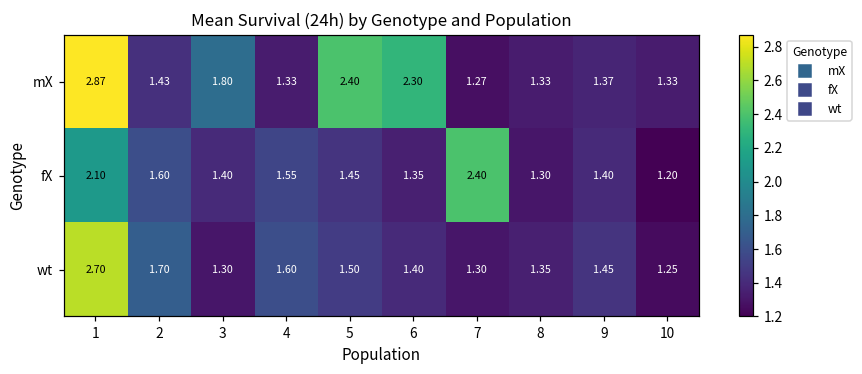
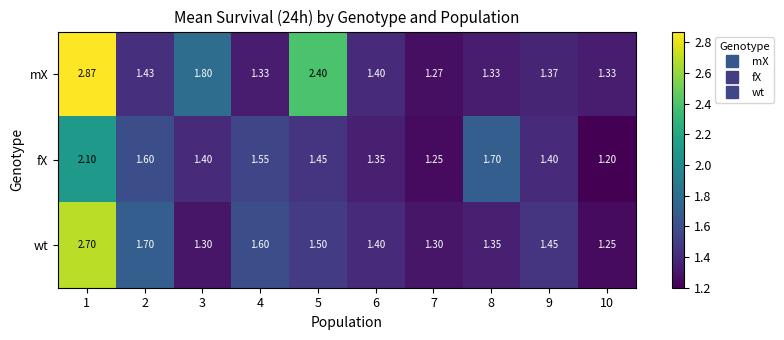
  {
    "mX": {
      "1": 2.87,
      "2": 1.43,
      "3": 1.80,
      "4": 1.33,
      "5": 2.40,
-     "6": 2.30,
+     "6": 1.40,
      "7": 1.27,
      "8": 1.33,
      "9": 1.37,
      "10": 1.33
    },
    "fX": {
      "1": 2.10,
      "2": 1.60,
      "3": 1.40,
      "4": 1.55,
      "5": 1.45,
      "6": 1.35,
-     "7": 2.40,
-     "8": 1.30,
+     "7": 1.25,
+     "8": 1.70,
      "9": 1.40,
      "10": 1.20
    },
    "wt": {
      "1": 2.70,
      "2": 1.70,
      "3": 1.30,
      "4": 1.60,
      "5": 1.50,
      "6": 1.40,
      "7": 1.30,
      "8": 1.35,
      "9": 1.45,
      "10": 1.25
    }
  }
